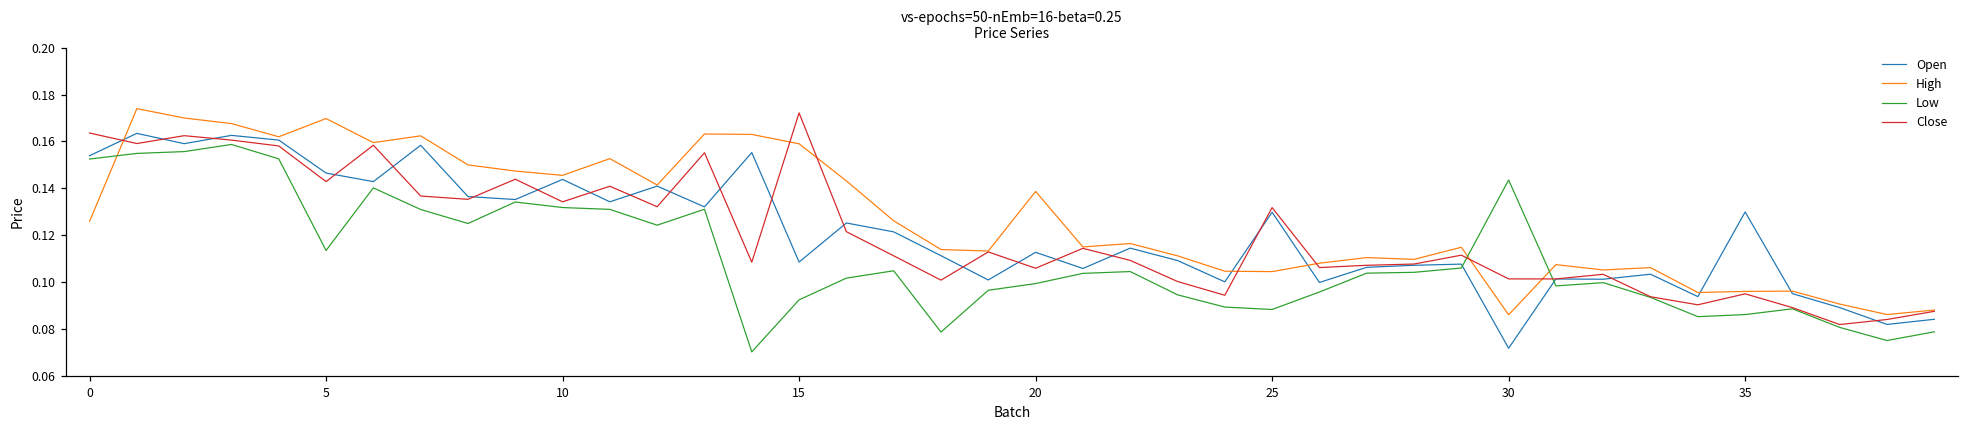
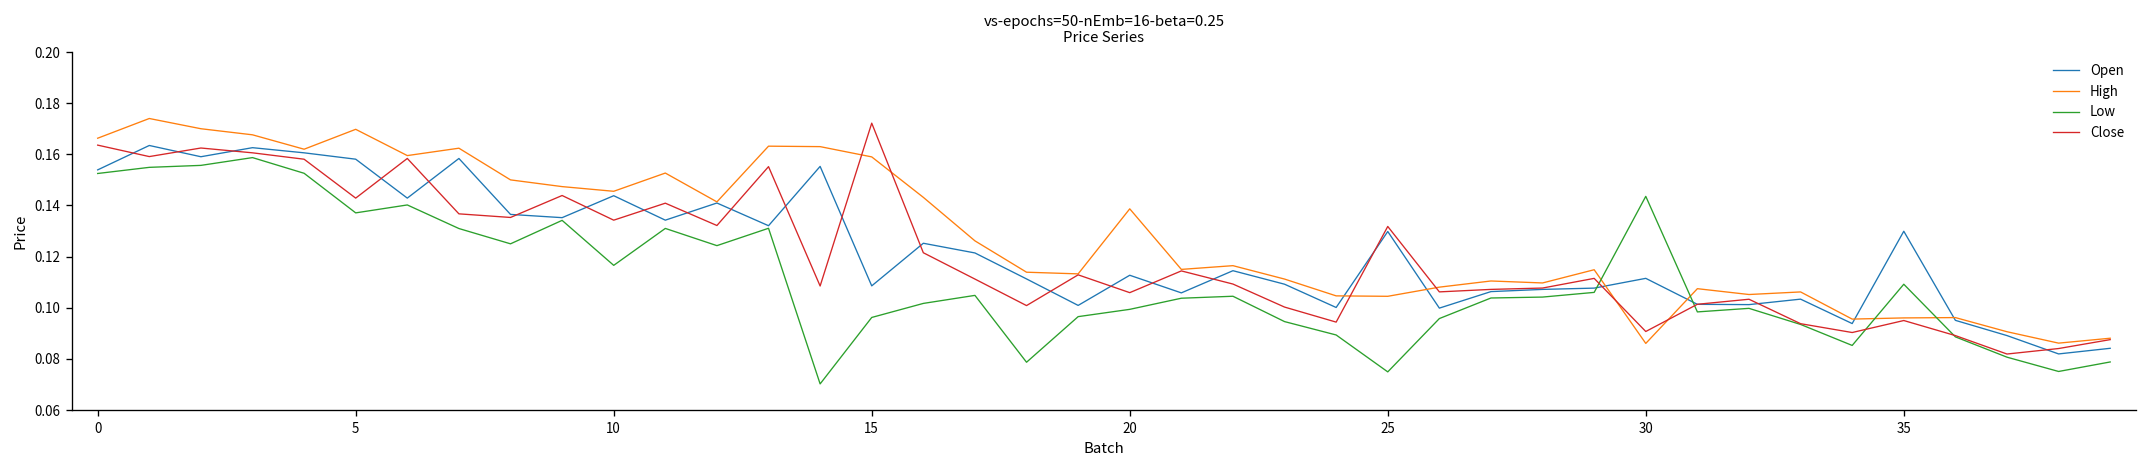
  {
    "Open": {
      "0": 0.154,
-     "5": 0.147,
+     "5": 0.158,
      "10": 0.144,
      "15": 0.109,
      "20": 0.113,
      "25": 0.130,
-     "30": 0.072,
+     "30": 0.112,
      "35": 0.130
    },
    "High": {
-     "0": 0.126,
+     "0": 0.166,
      "5": 0.170,
      "10": 0.146,
      "15": 0.159,
      "20": 0.139,
      "25": 0.104,
      "30": 0.086
    },
    "Low": {
      "0": 0.153,
-     "5": 0.114,
-     "10": 0.132,
-     "15": 0.092,
+     "5": 0.137,
+     "10": 0.117,
+     "15": 0.096,
      "20": 0.099,
-     "25": 0.088,
+     "25": 0.075,
      "30": 0.144,
-     "35": 0.086
+     "35": 0.109
    },
    "Close": {
      "0": 0.164,
      "5": 0.143,
      "10": 0.134,
      "15": 0.172,
      "20": 0.106,
      "25": 0.132,
-     "30": 0.101
+     "30": 0.091
    }
  }
